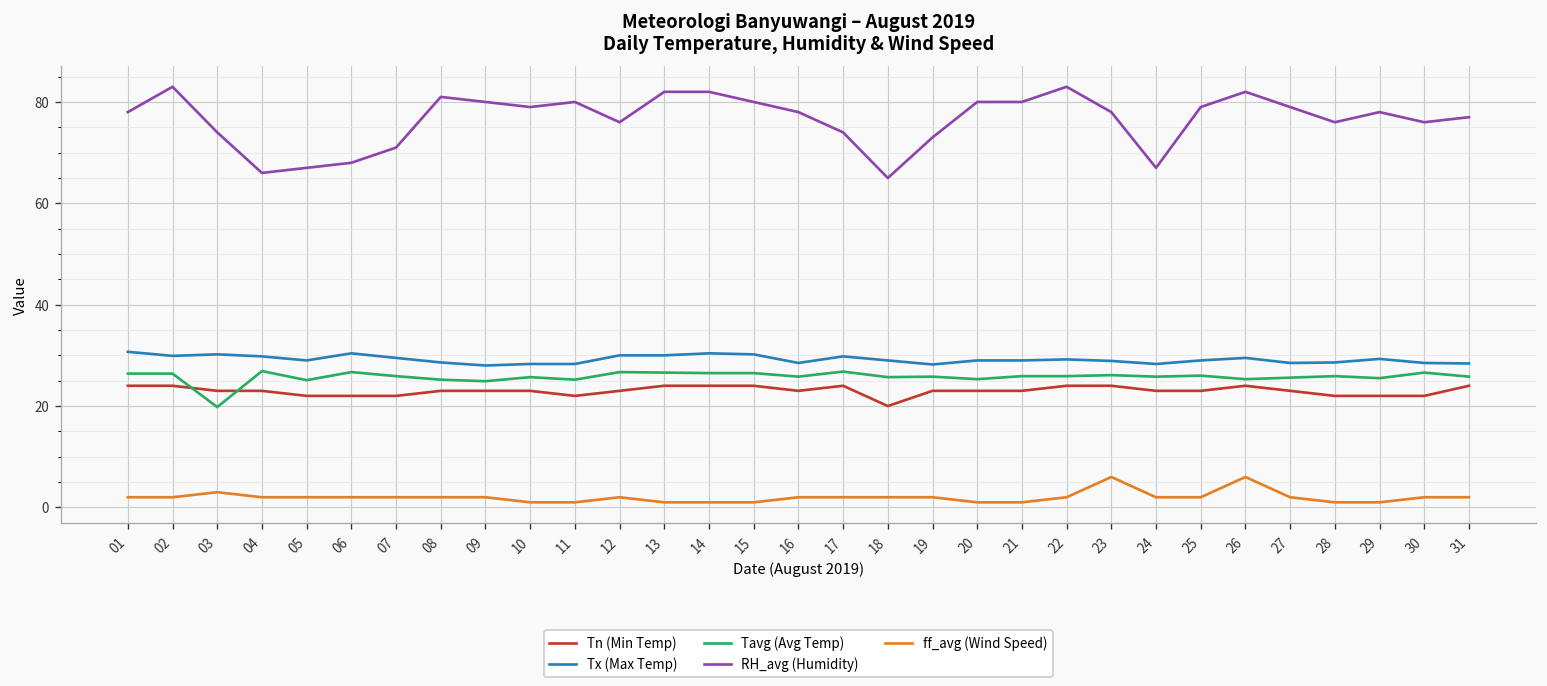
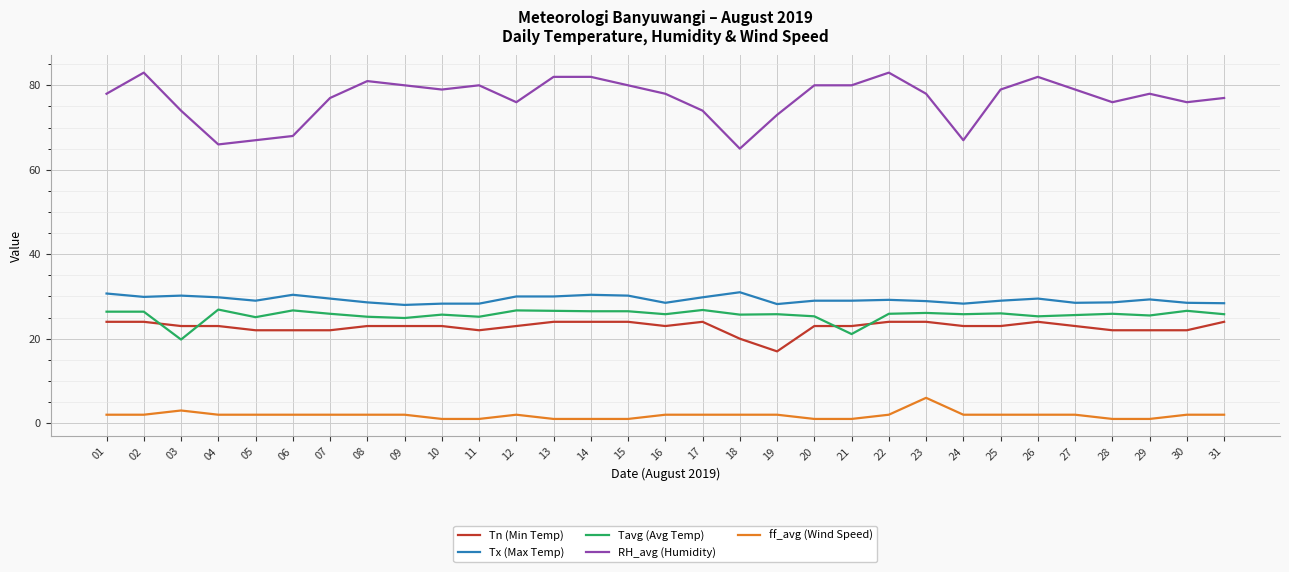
  {
    "Tn (Min Temp)": {
      "01": 24,
      "02": 24,
      "03": 23,
      "04": 23,
      "05": 22,
      "06": 22,
      "07": 22,
      "08": 23,
      "09": 23,
      "10": 23,
      "11": 22,
      "12": 23,
      "13": 24,
      "14": 24,
      "15": 24,
      "16": 23,
      "17": 24,
      "18": 20,
-     "19": 23,
+     "19": 17,
      "20": 23,
      "21": 23,
      "22": 24,
      "23": 24,
      "24": 23,
      "25": 23,
      "26": 24,
      "27": 23,
      "28": 22,
      "29": 22,
      "30": 22,
      "31": 24
    },
    "Tx (Max Temp)": {
      "01": 31,
      "02": 30,
      "03": 30,
      "04": 30,
      "05": 29,
      "06": 30,
      "07": 30,
      "08": 29,
      "09": 28,
      "10": 28,
      "11": 28,
      "12": 30,
      "13": 30,
      "14": 30,
      "15": 30,
      "16": 29,
      "17": 30,
-     "18": 29,
+     "18": 31,
      "19": 28,
      "20": 29,
      "21": 29,
      "22": 29,
      "23": 29,
      "24": 28,
      "25": 29,
      "26": 30,
      "27": 29,
      "28": 29,
      "29": 29,
      "30": 29,
      "31": 28
    },
    "Tavg (Avg Temp)": {
      "01": 26,
      "02": 26,
      "03": 20,
      "04": 27,
      "05": 25,
      "06": 27,
      "07": 26,
      "08": 25,
      "09": 25,
      "10": 26,
      "11": 25,
      "12": 27,
      "13": 27,
      "14": 27,
      "15": 27,
      "16": 26,
      "17": 27,
      "18": 26,
      "19": 26,
      "20": 25,
-     "21": 26,
+     "21": 21,
      "22": 26,
      "23": 26,
      "24": 26,
      "25": 26,
      "26": 25,
      "27": 26,
      "28": 26,
      "29": 26,
      "30": 27,
      "31": 26
    },
    "RH_avg (Humidity)": {
      "01": 78,
      "02": 83,
      "03": 74,
      "04": 66,
      "05": 67,
      "06": 68,
-     "07": 71,
+     "07": 77,
      "08": 81,
      "09": 80,
      "10": 79,
      "11": 80,
      "12": 76,
      "13": 82,
      "14": 82,
      "15": 80,
      "16": 78,
      "17": 74,
      "18": 65,
      "19": 73,
      "20": 80,
      "21": 80,
      "22": 83,
      "23": 78,
      "24": 67,
      "25": 79,
      "26": 82,
      "27": 79,
      "28": 76,
      "29": 78,
      "30": 76,
      "31": 77
    },
    "ff_avg (Wind Speed)": {
      "01": 2,
      "02": 2,
      "03": 3,
      "04": 2,
      "05": 2,
      "06": 2,
      "07": 2,
      "08": 2,
      "09": 2,
      "10": 1,
      "11": 1,
      "12": 2,
      "13": 1,
      "14": 1,
      "15": 1,
      "16": 2,
      "17": 2,
      "18": 2,
      "19": 2,
      "20": 1,
      "21": 1,
      "22": 2,
      "23": 6,
      "24": 2,
      "25": 2,
-     "26": 6,
+     "26": 2,
      "27": 2,
      "28": 1,
      "29": 1,
      "30": 2,
      "31": 2
    }
  }
